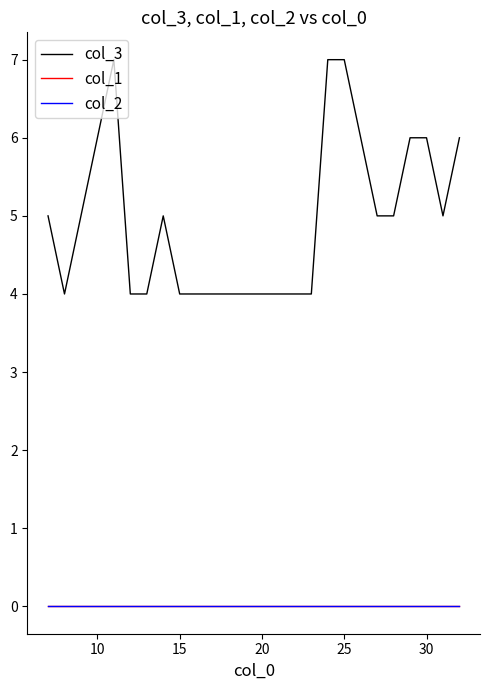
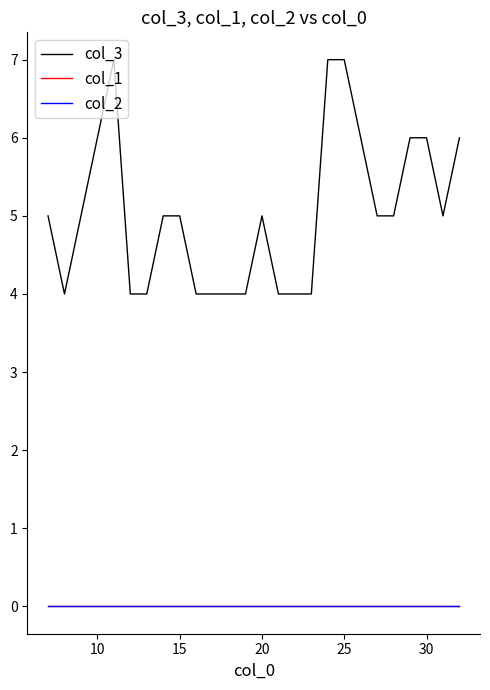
  {
    "col_3": {
      "10": 6,
-     "15": 4,
-     "20": 4,
+     "15": 5,
+     "20": 5,
      "25": 7,
      "30": 6
    },
    "col_2": {
      "10": 0,
      "15": 0,
      "20": 0,
      "25": 0,
      "30": 0
    }
  }
